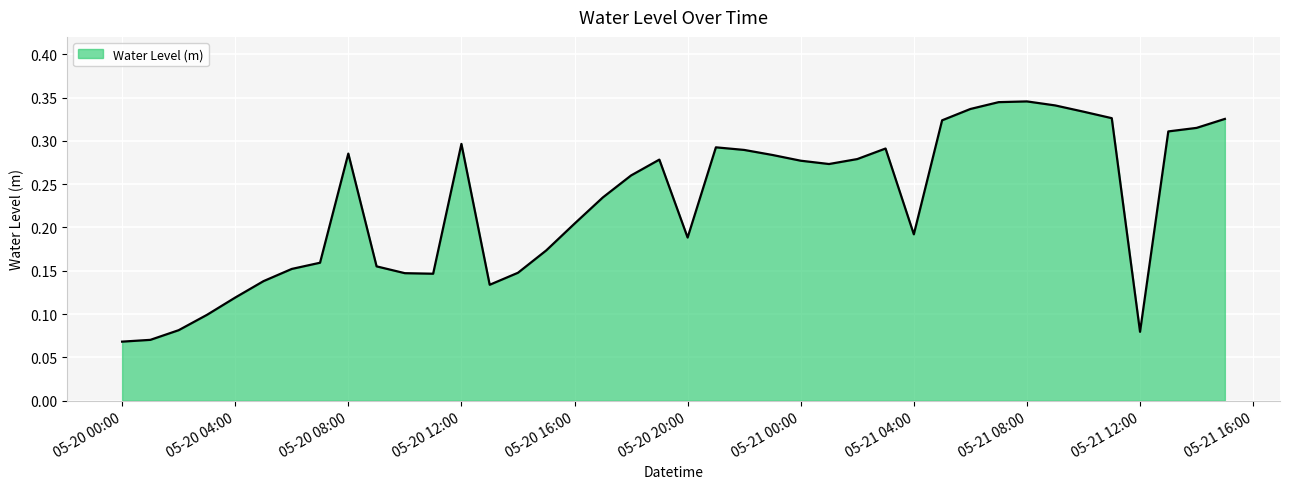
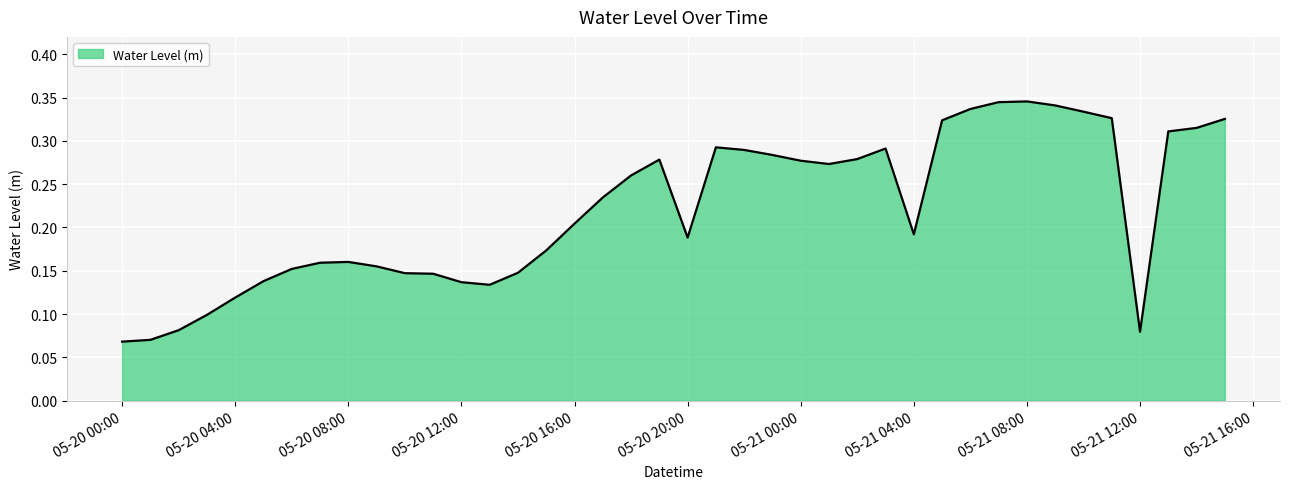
  {
    "05-20 00:00": 0.07,
    "05-20 04:00": 0.12,
-   "05-20 08:00": 0.29,
-   "05-20 12:00": 0.30,
+   "05-20 08:00": 0.16,
+   "05-20 12:00": 0.14,
    "05-20 16:00": 0.20,
    "05-20 20:00": 0.19,
    "05-21 00:00": 0.28,
    "05-21 04:00": 0.19,
    "05-21 08:00": 0.35,
    "05-21 12:00": 0.08
  }
